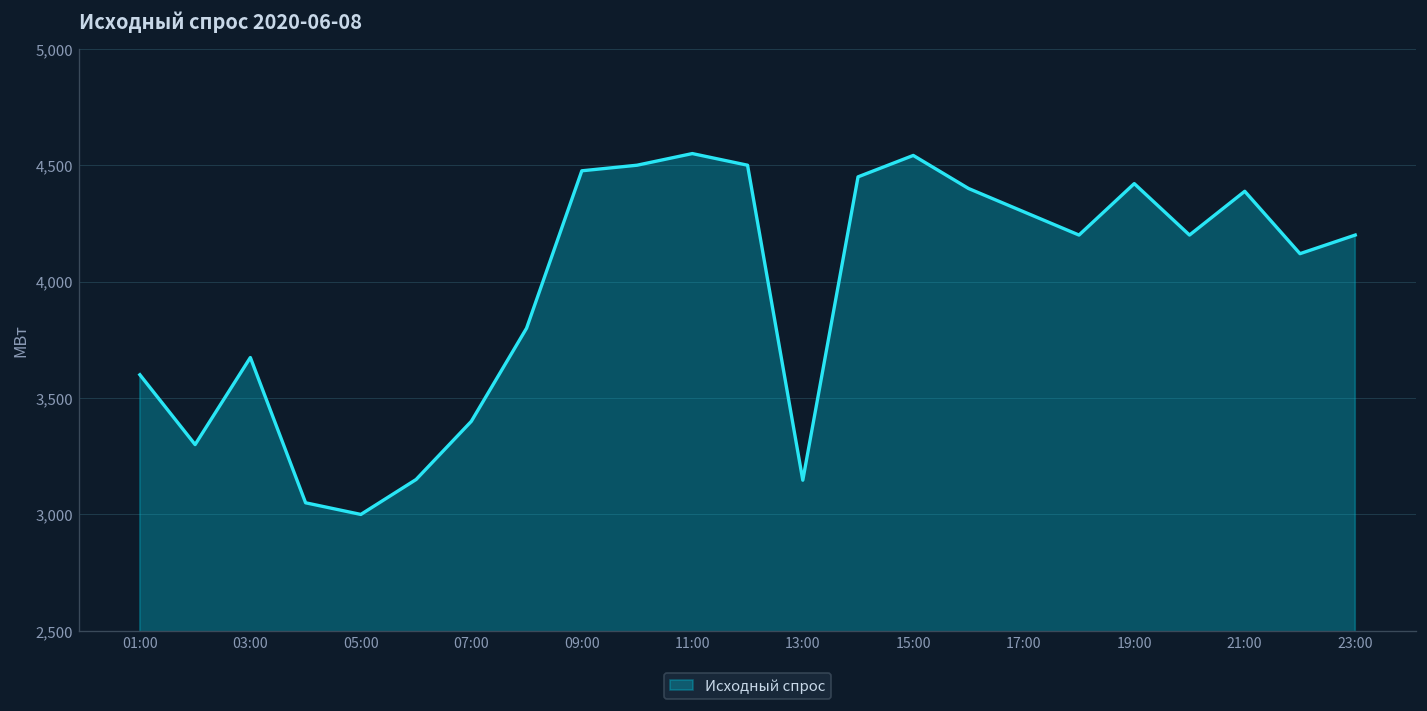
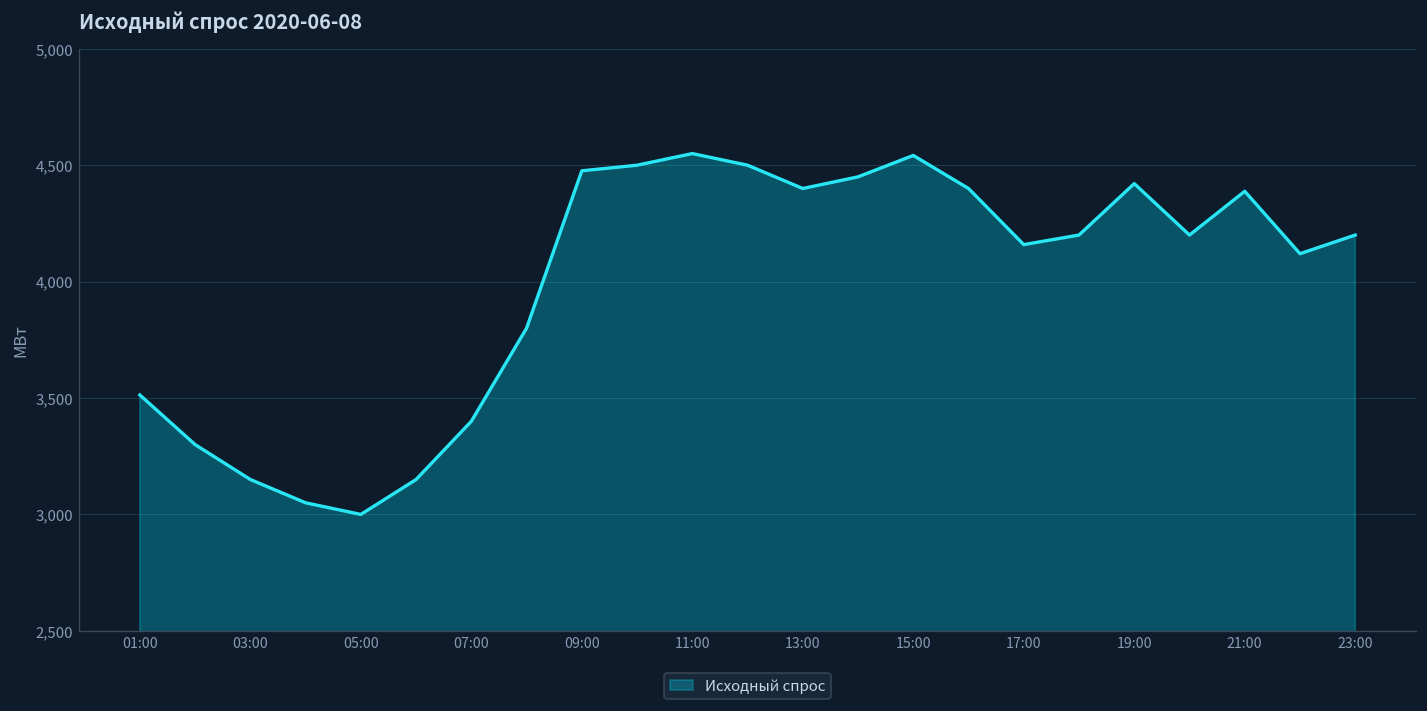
  {
-   "01:00": "3,600",
-   "03:00": "3,670",
+   "01:00": "3,510",
+   "03:00": "3,150",
    "05:00": "3,000",
    "07:00": "3,400",
    "09:00": "4,480",
    "11:00": "4,550",
-   "13:00": "3,150",
+   "13:00": "4,400",
    "15:00": "4,540",
-   "17:00": "4,300",
+   "17:00": "4,160",
    "19:00": "4,420",
    "21:00": "4,390",
    "23:00": "4,200"
  }
